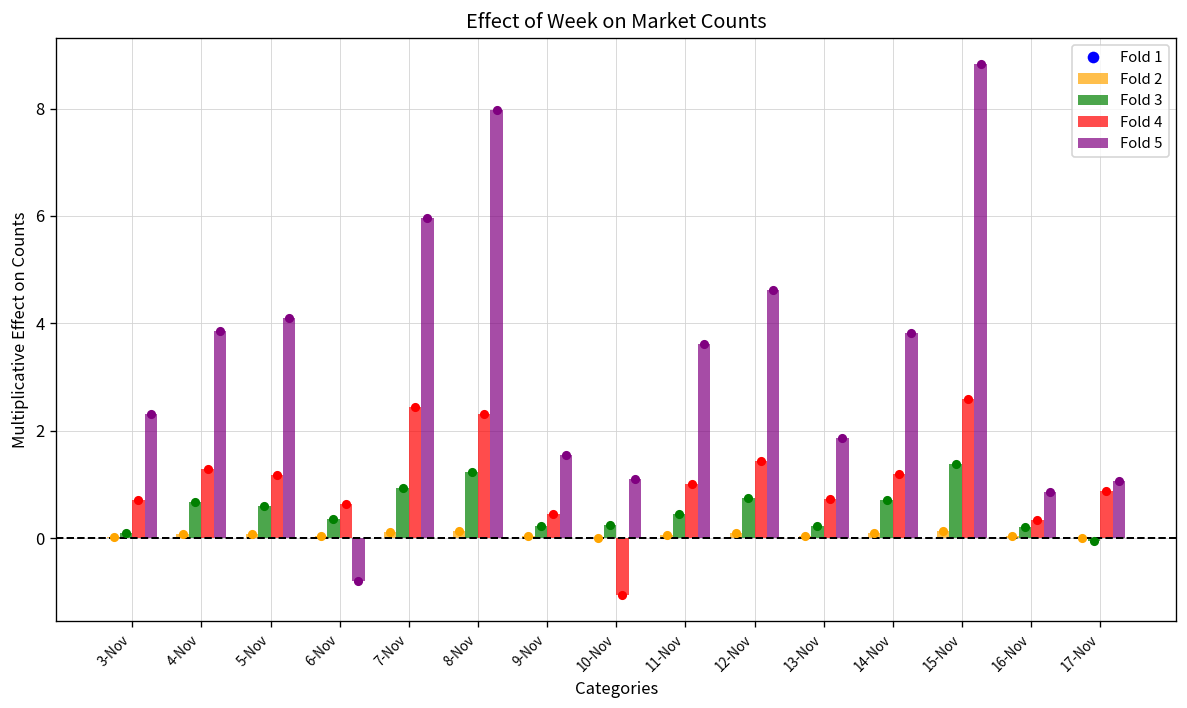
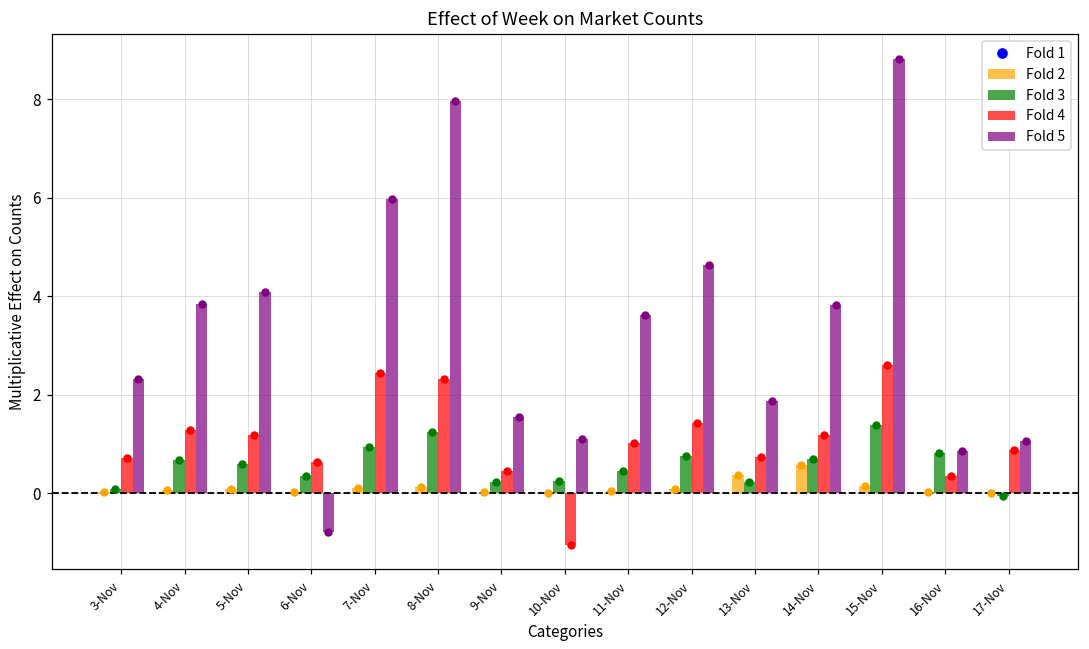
  {
    "Fold 2": {
      "4-Nov": 0.1,
      "5-Nov": 0.1,
      "7-Nov": 0.1,
      "8-Nov": 0.1,
      "12-Nov": 0.1,
-     "13-Nov": 0.0,
-     "14-Nov": 0.1,
+     "13-Nov": 0.4,
+     "14-Nov": 0.6,
      "15-Nov": 0.1
    },
    "Fold 3": {
      "3-Nov": 0.1,
      "4-Nov": 0.7,
      "5-Nov": 0.6,
      "6-Nov": 0.3,
      "7-Nov": 0.9,
      "8-Nov": 1.2,
      "9-Nov": 0.2,
      "10-Nov": 0.2,
      "11-Nov": 0.5,
      "12-Nov": 0.8,
      "13-Nov": 0.2,
      "14-Nov": 0.7,
      "15-Nov": 1.4,
-     "16-Nov": 0.2,
+     "16-Nov": 0.8,
      "17-Nov": -0.1
    },
    "Fold 4": {
      "3-Nov": 0.7,
      "4-Nov": 1.3,
      "5-Nov": 1.2,
      "6-Nov": 0.6,
      "7-Nov": 2.4,
      "8-Nov": 2.3,
      "9-Nov": 0.5,
      "10-Nov": -1.1,
      "11-Nov": 1.0,
      "12-Nov": 1.4,
      "13-Nov": 0.7,
      "14-Nov": 1.2,
      "15-Nov": 2.6,
      "16-Nov": 0.3,
      "17-Nov": 0.9
    },
    "Fold 5": {
      "3-Nov": 2.3,
      "4-Nov": 3.9,
      "5-Nov": 4.1,
      "6-Nov": -0.8,
      "7-Nov": 6.0,
      "8-Nov": 8.0,
      "9-Nov": 1.6,
      "10-Nov": 1.1,
      "11-Nov": 3.6,
      "12-Nov": 4.6,
      "13-Nov": 1.9,
      "14-Nov": 3.8,
      "15-Nov": 8.8,
      "16-Nov": 0.9,
      "17-Nov": 1.1
    }
  }
